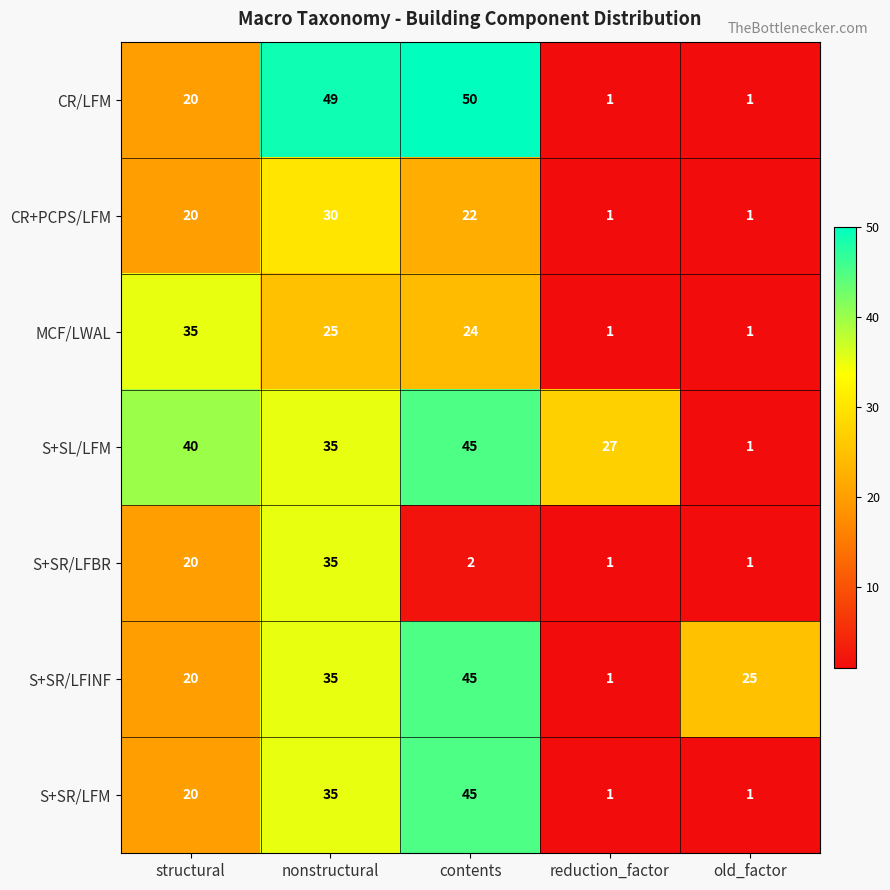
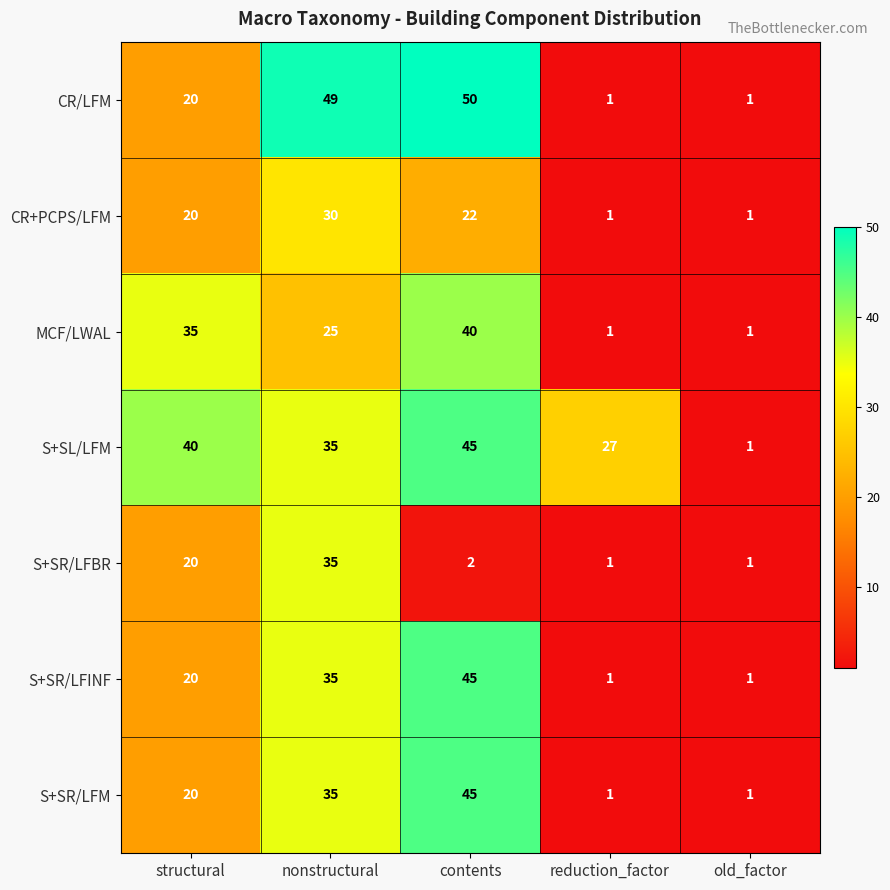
  {
    "CR/LFM": {
      "structural": 20,
      "nonstructural": 49,
      "contents": 50,
      "reduction_factor": 1,
      "old_factor": 1
    },
    "CR+PCPS/LFM": {
      "structural": 20,
      "nonstructural": 30,
      "contents": 22,
      "reduction_factor": 1,
      "old_factor": 1
    },
    "MCF/LWAL": {
      "structural": 35,
      "nonstructural": 25,
-     "contents": 24,
+     "contents": 40,
      "reduction_factor": 1,
      "old_factor": 1
    },
    "S+SL/LFM": {
      "structural": 40,
      "nonstructural": 35,
      "contents": 45,
      "reduction_factor": 27,
      "old_factor": 1
    },
    "S+SR/LFBR": {
      "structural": 20,
      "nonstructural": 35,
      "contents": 2,
      "reduction_factor": 1,
      "old_factor": 1
    },
    "S+SR/LFINF": {
      "structural": 20,
      "nonstructural": 35,
      "contents": 45,
      "reduction_factor": 1,
-     "old_factor": 25
+     "old_factor": 1
    },
    "S+SR/LFM": {
      "structural": 20,
      "nonstructural": 35,
      "contents": 45,
      "reduction_factor": 1,
      "old_factor": 1
    }
  }
